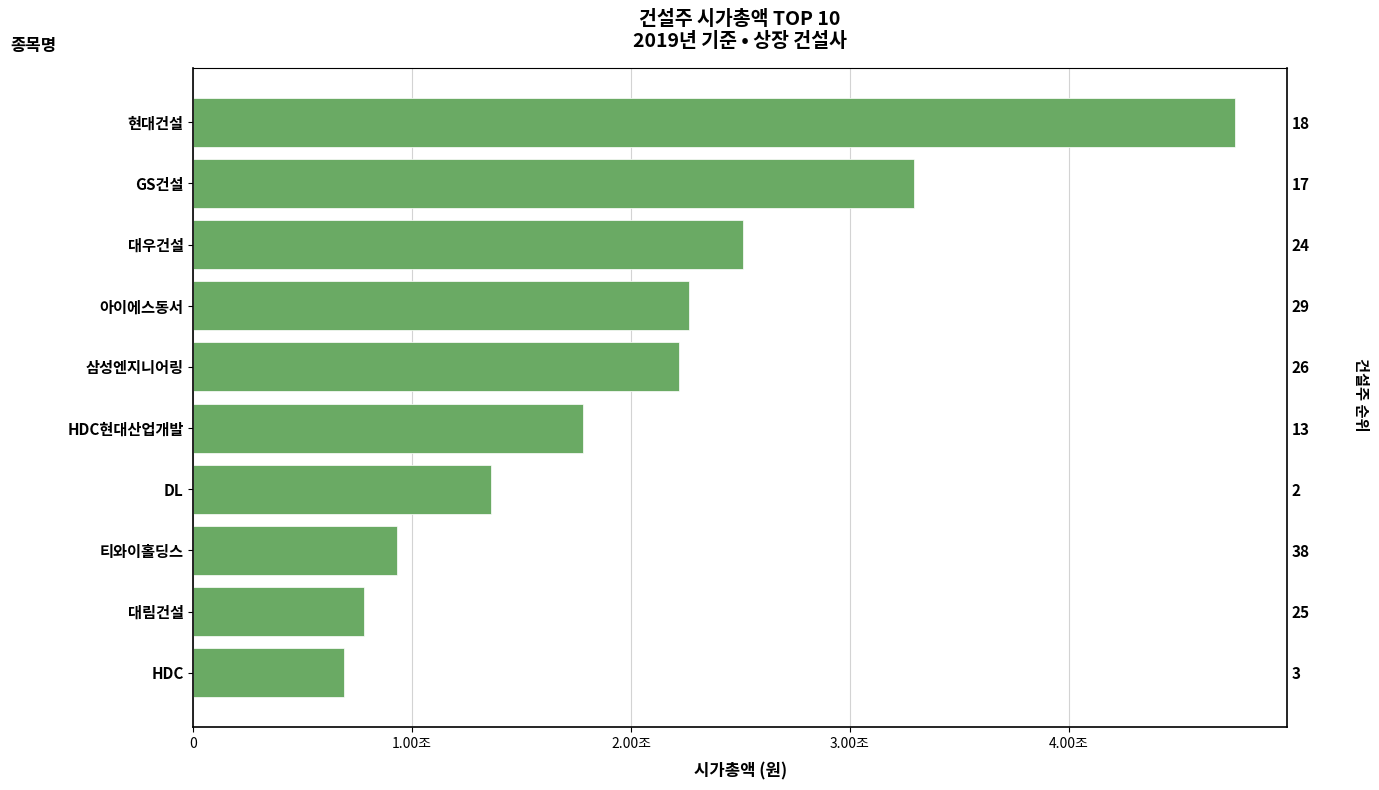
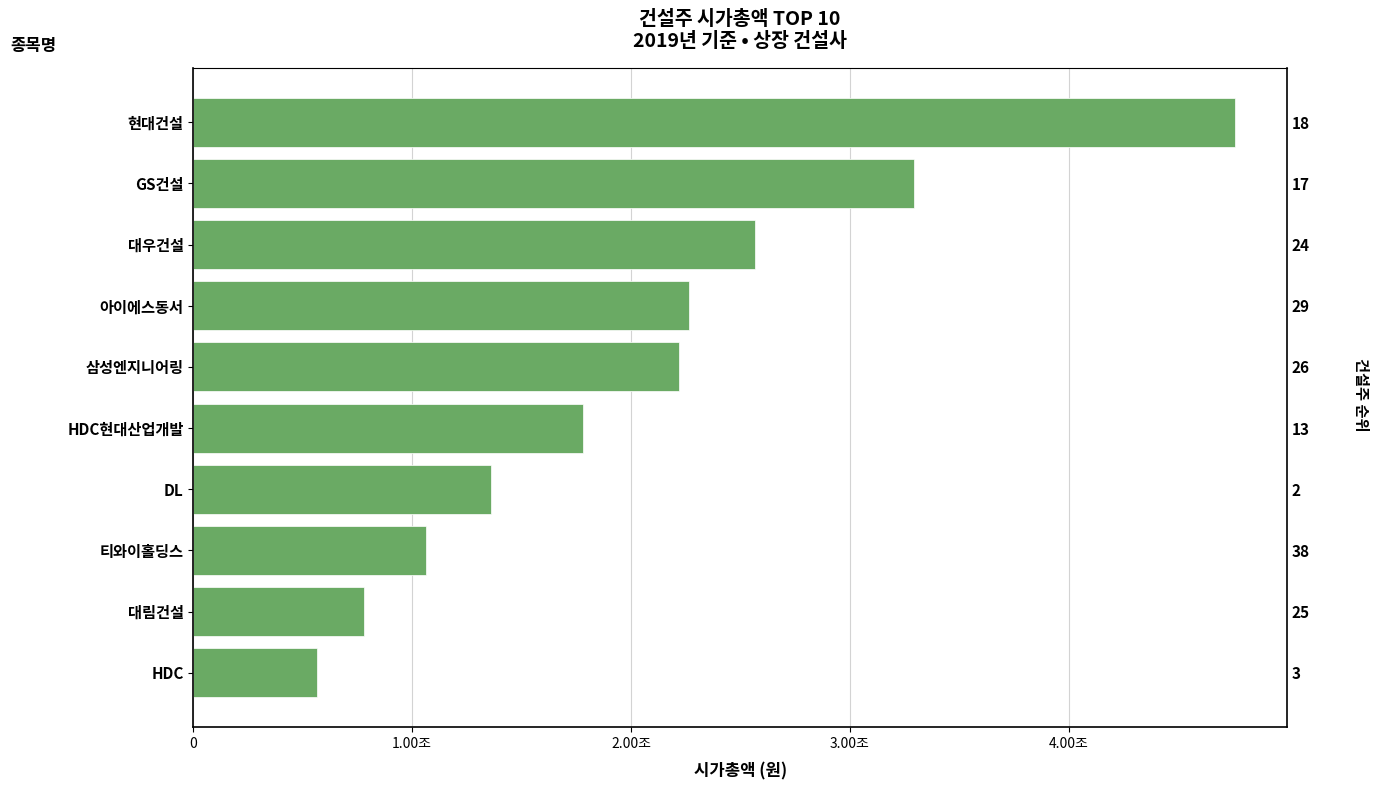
  {
    "현대건설": "4.76조",
    "GS건설": "3.29조",
-   "대우건설": "2.51조",
+   "대우건설": "2.57조",
    "아이에스동서": "2.27조",
    "삼성엔지니어링": "2.22조",
    "HDC현대산업개발": "1.78조",
    "DL": "1.36조",
-   "티와이홀딩스": "0.93조",
+   "티와이홀딩스": "1.06조",
    "대림건설": "0.78조",
-   "HDC": "0.69조"
+   "HDC": "0.57조"
  }
